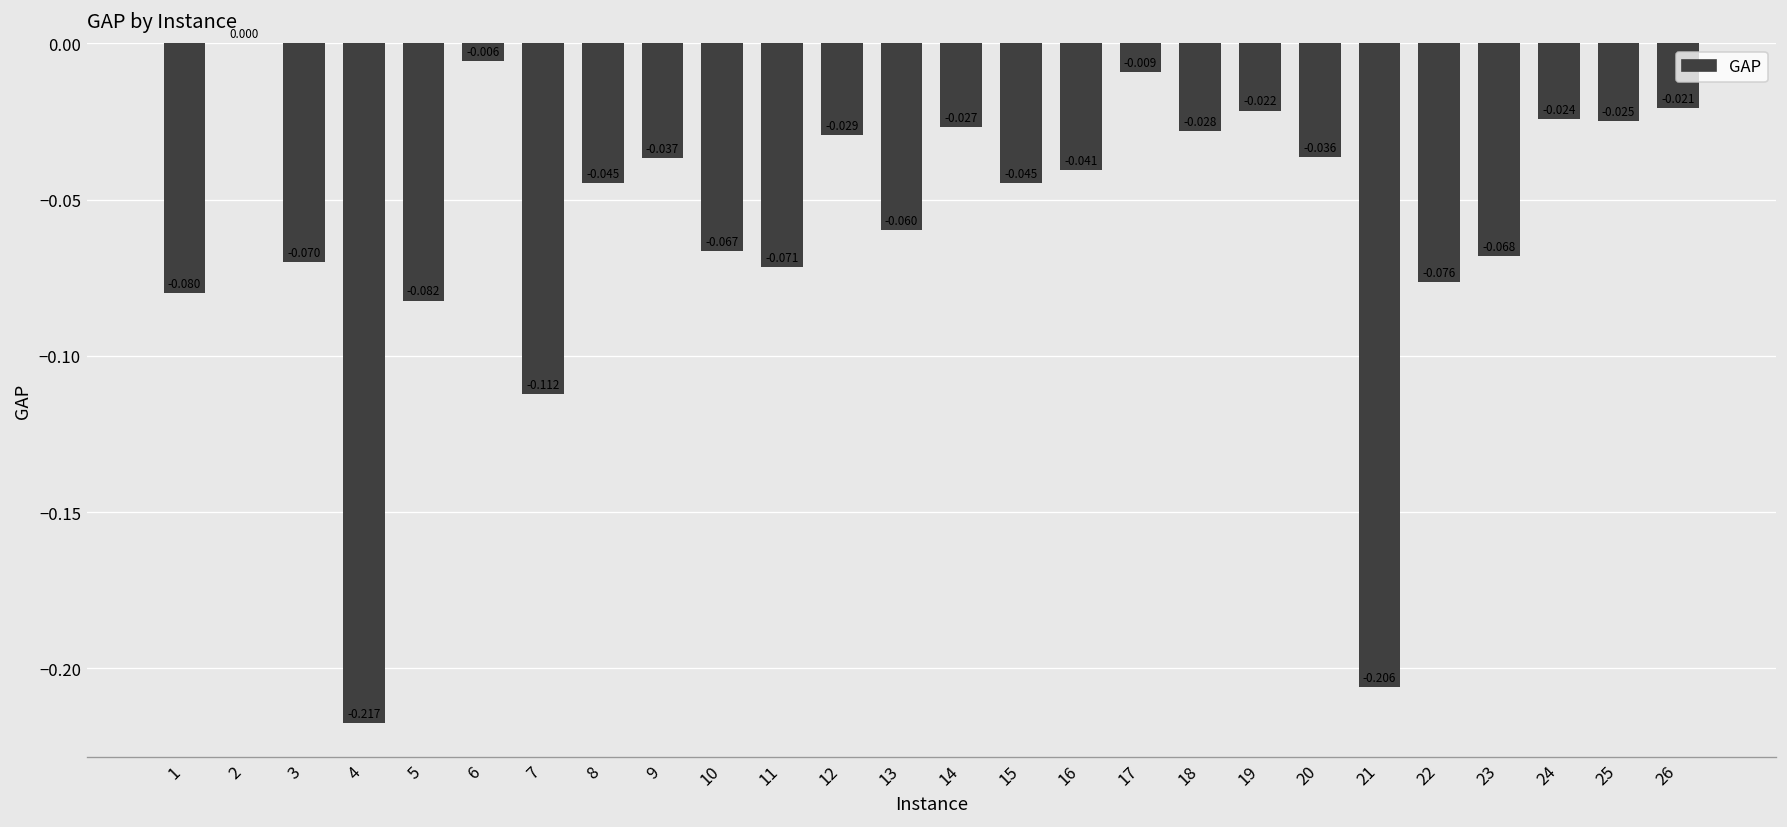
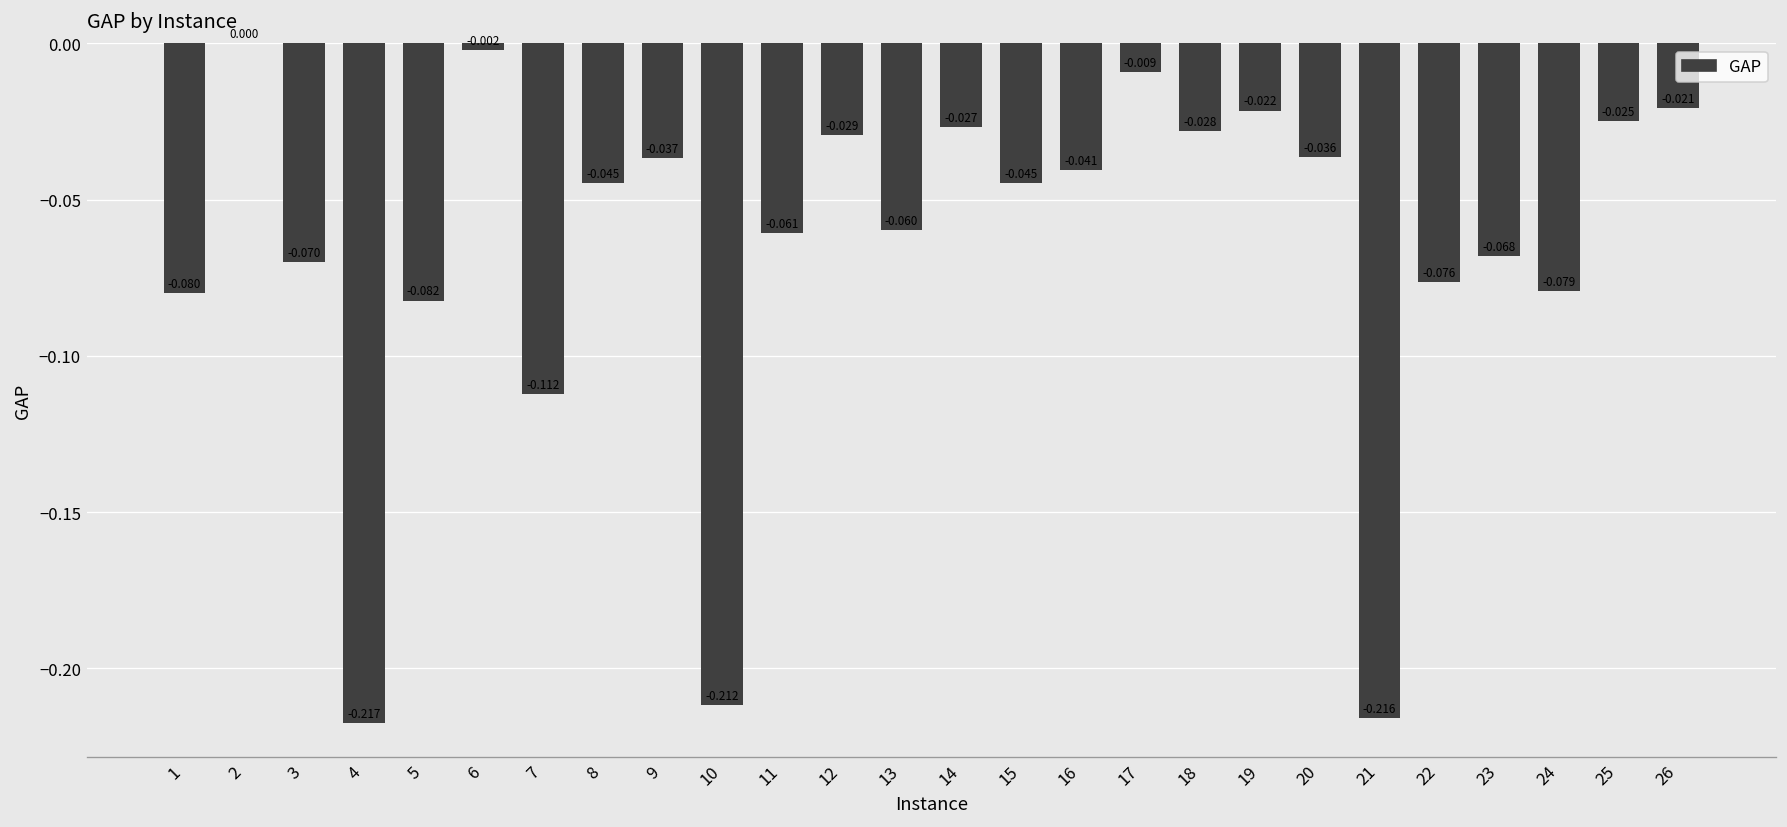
  {
    "1": -0.080,
    "2": 0.000,
    "3": -0.070,
    "4": -0.217,
    "5": -0.082,
-   "6": -0.006,
+   "6": -0.002,
    "7": -0.112,
    "8": -0.045,
    "9": -0.037,
-   "10": -0.067,
-   "11": -0.071,
+   "10": -0.212,
+   "11": -0.061,
    "12": -0.029,
    "13": -0.060,
    "14": -0.027,
    "15": -0.045,
    "16": -0.041,
    "17": -0.009,
    "18": -0.028,
    "19": -0.022,
    "20": -0.036,
-   "21": -0.206,
+   "21": -0.216,
    "22": -0.076,
    "23": -0.068,
-   "24": -0.024,
+   "24": -0.079,
    "25": -0.025,
    "26": -0.021
  }
